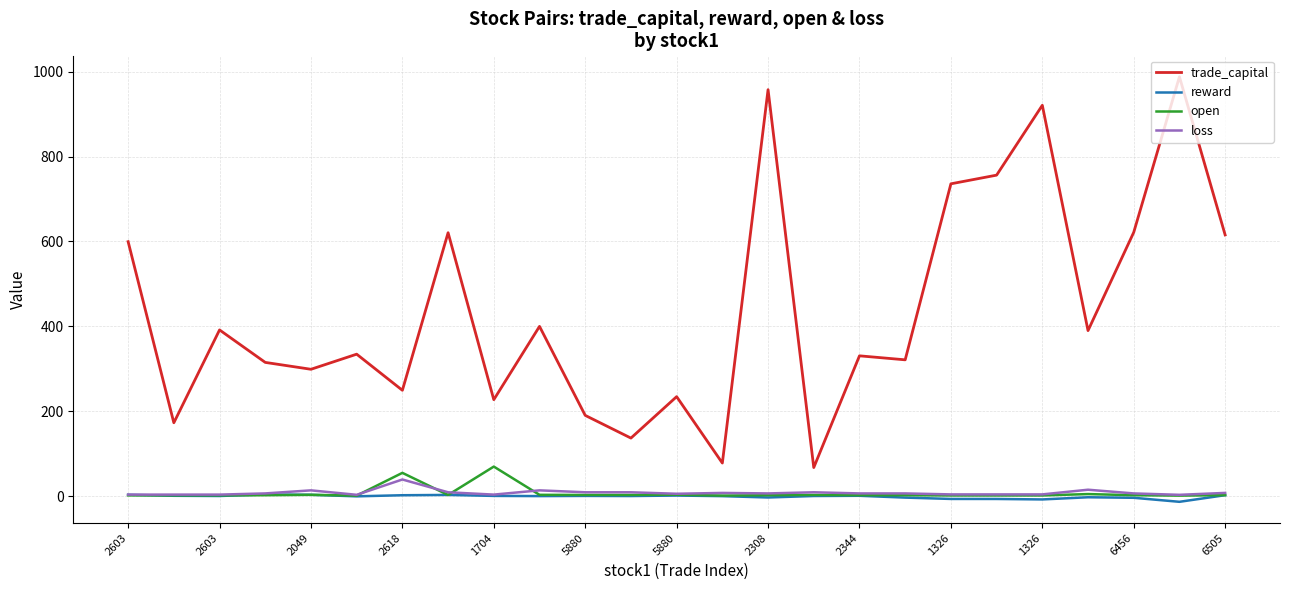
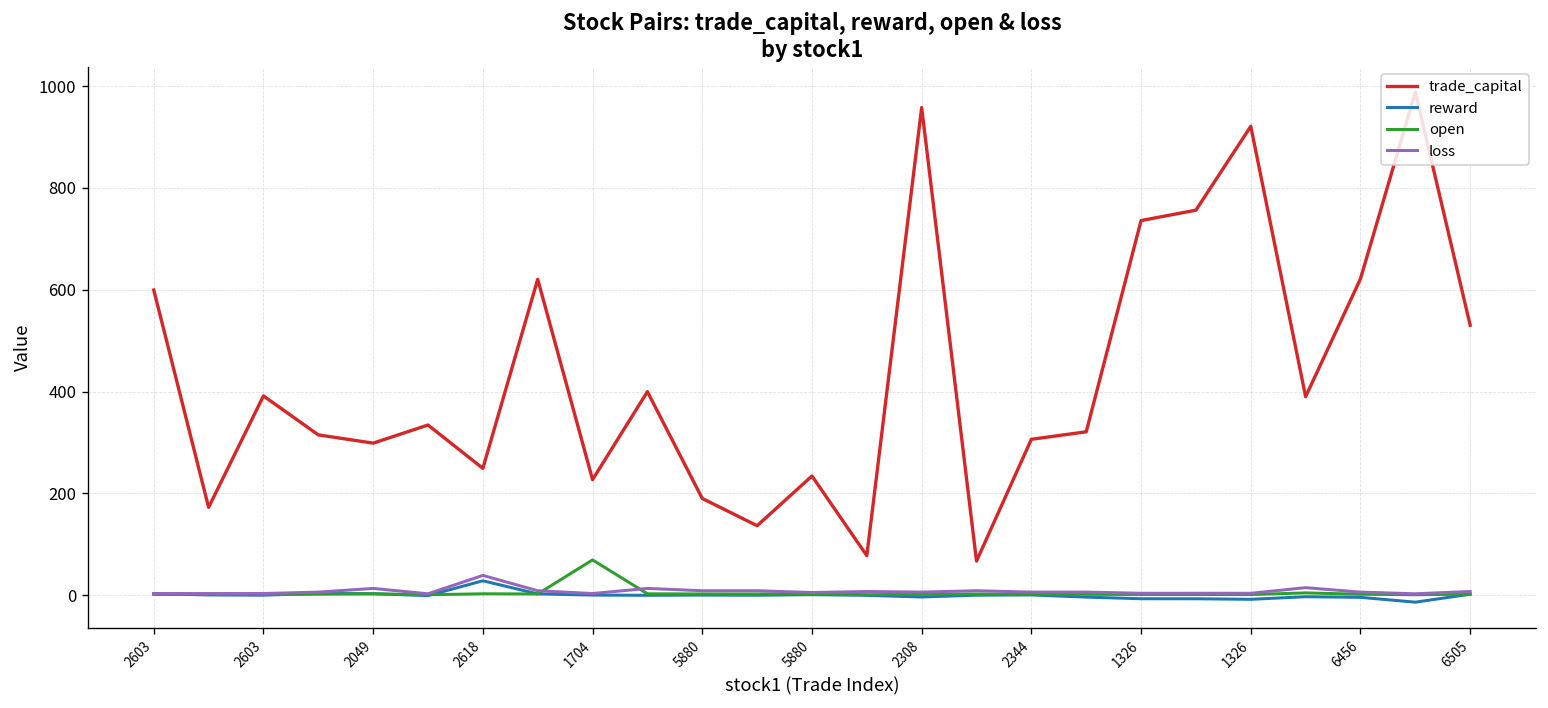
  {
    "trade_capital": {
      "2618": 250,
      "1704": 230,
      "2308": 960,
-     "2344": 330,
-     "6505": 620
+     "2344": 310,
+     "6505": 530
    },
    "reward": {
-     "2618": 0
+     "2618": 30
    },
    "open": {
-     "2618": 50,
+     "2618": 0,
      "1704": 70
    },
    "loss": {
      "2618": 40
    }
  }
